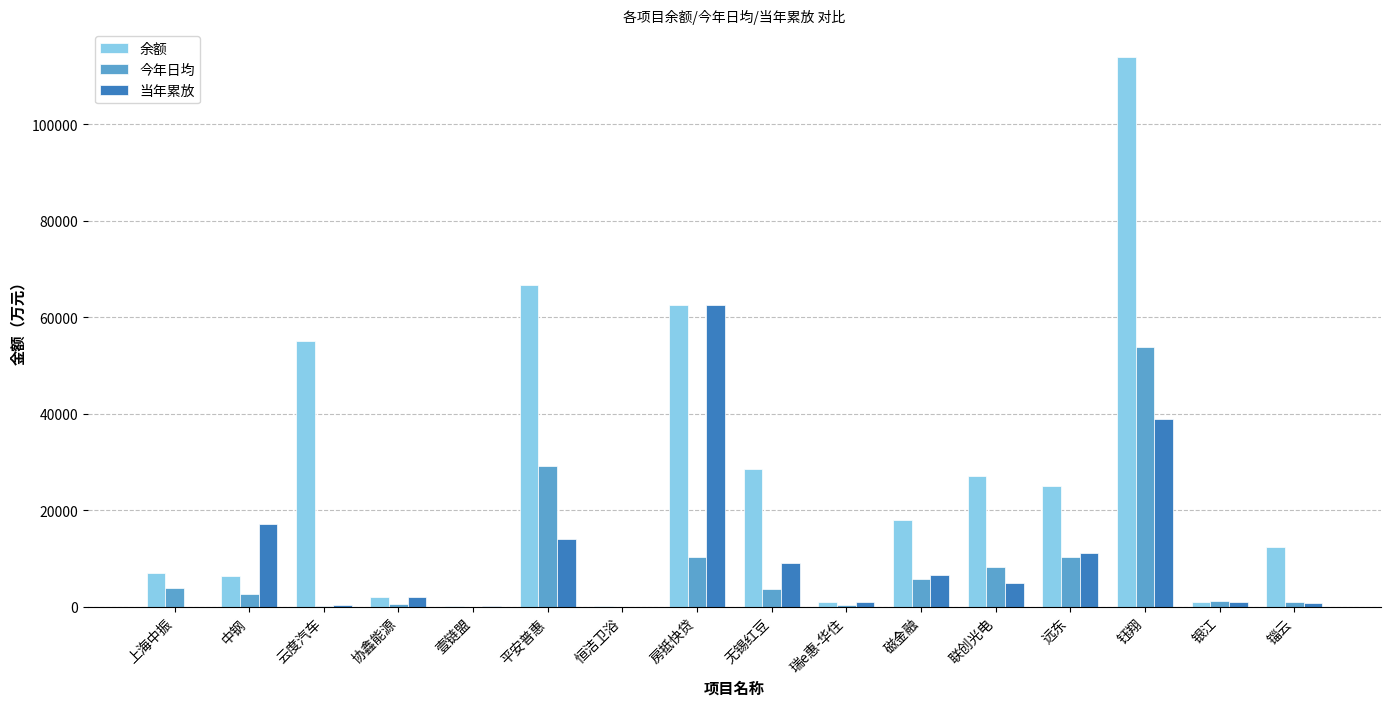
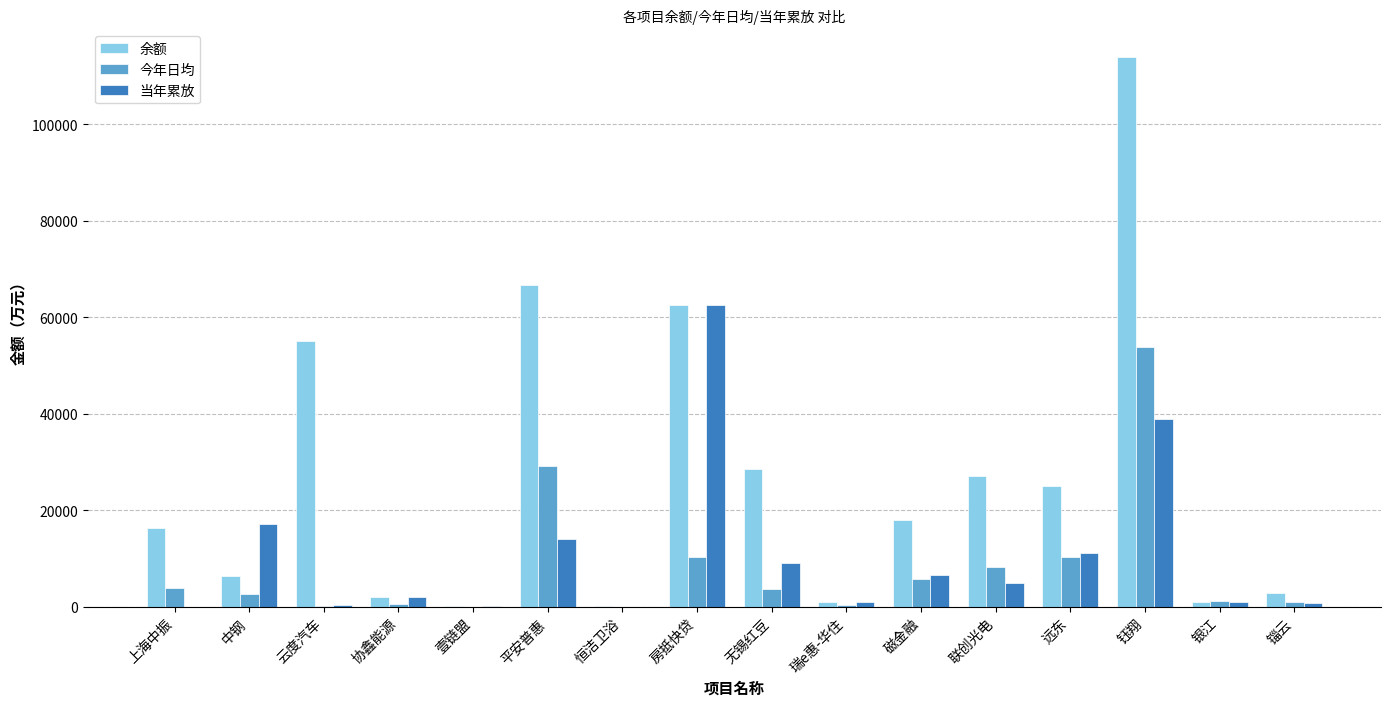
  {
    "余额": {
-     "上海中振": 7000,
+     "上海中振": 16000,
      "中钢": 6000,
      "云度汽车": 55000,
      "协鑫能源": 2000,
      "平安普惠": 67000,
      "房抵快贷": 63000,
      "无锡红豆": 28000,
      "瑞e惠-华住": 1000,
      "磁金融": 18000,
      "联创光电": 27000,
      "远东": 25000,
      "钰翔": 114000,
      "银江": 1000,
-     "锱云": 12000
+     "锱云": 3000
    }
  }
